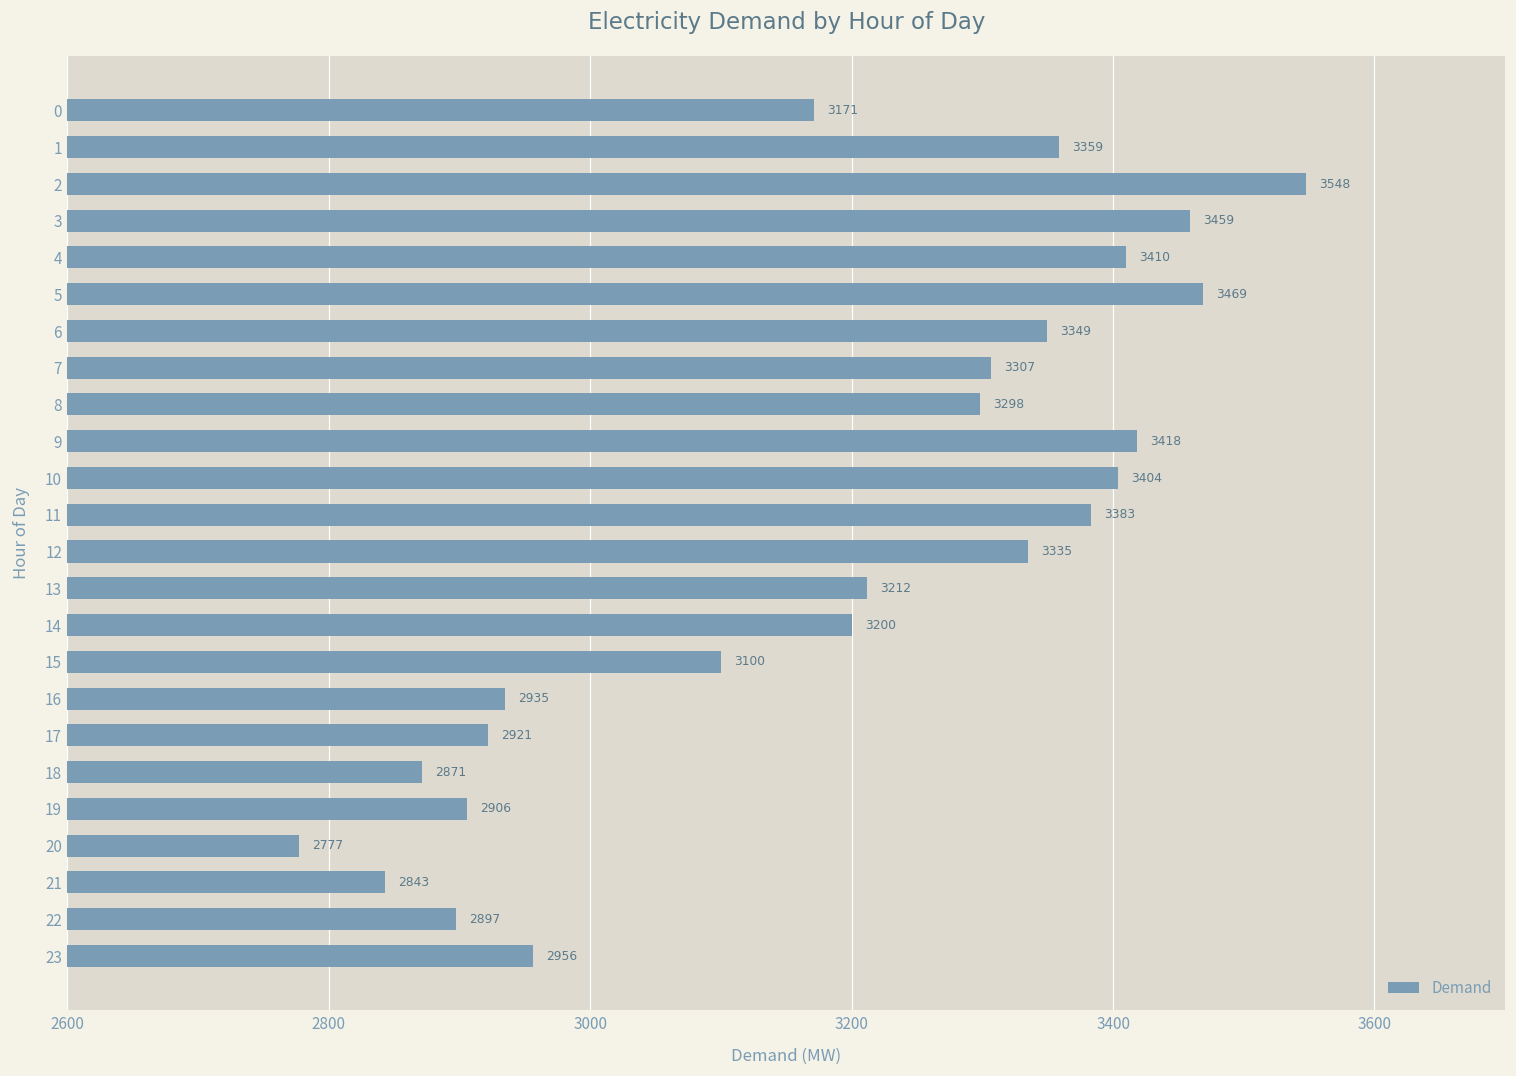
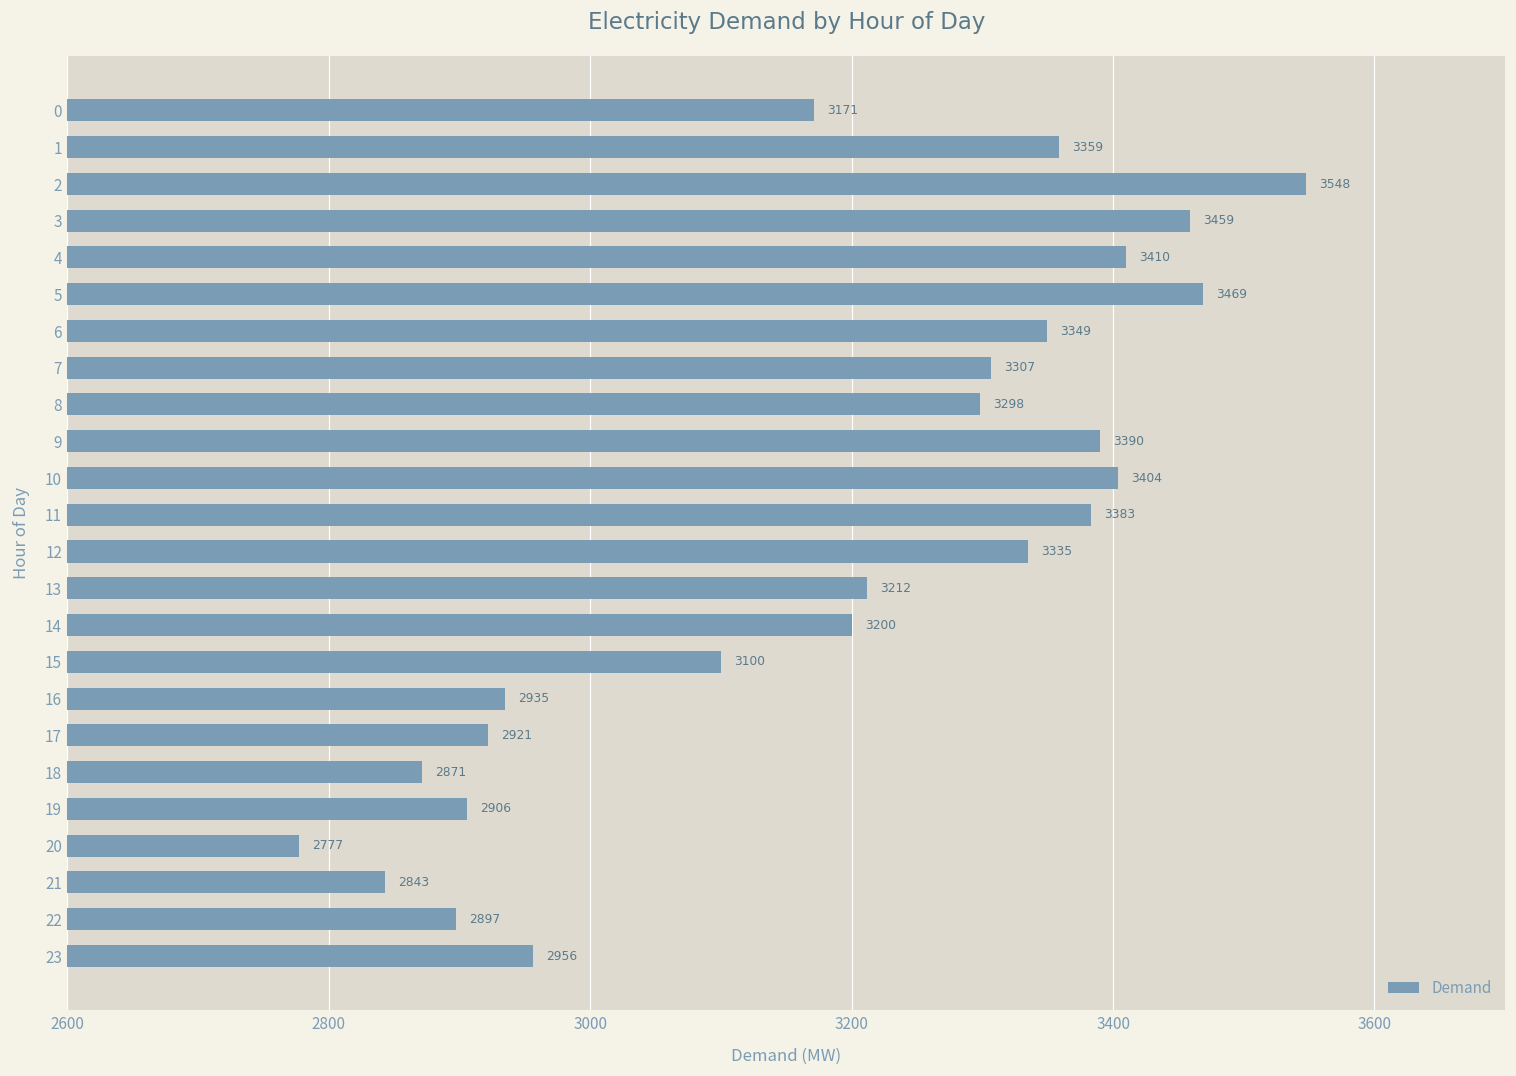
  {
    "0": 3171,
    "1": 3359,
    "2": 3548,
    "3": 3459,
    "4": 3410,
    "5": 3469,
    "6": 3349,
    "7": 3307,
    "8": 3298,
-   "9": 3418,
+   "9": 3390,
    "10": 3404,
    "11": 3383,
    "12": 3335,
    "13": 3212,
    "14": 3200,
    "15": 3100,
    "16": 2935,
    "18": 2871,
    "19": 2906,
    "20": 2777,
    "21": 2843,
    "22": 2897,
    "23": 2956
  }
